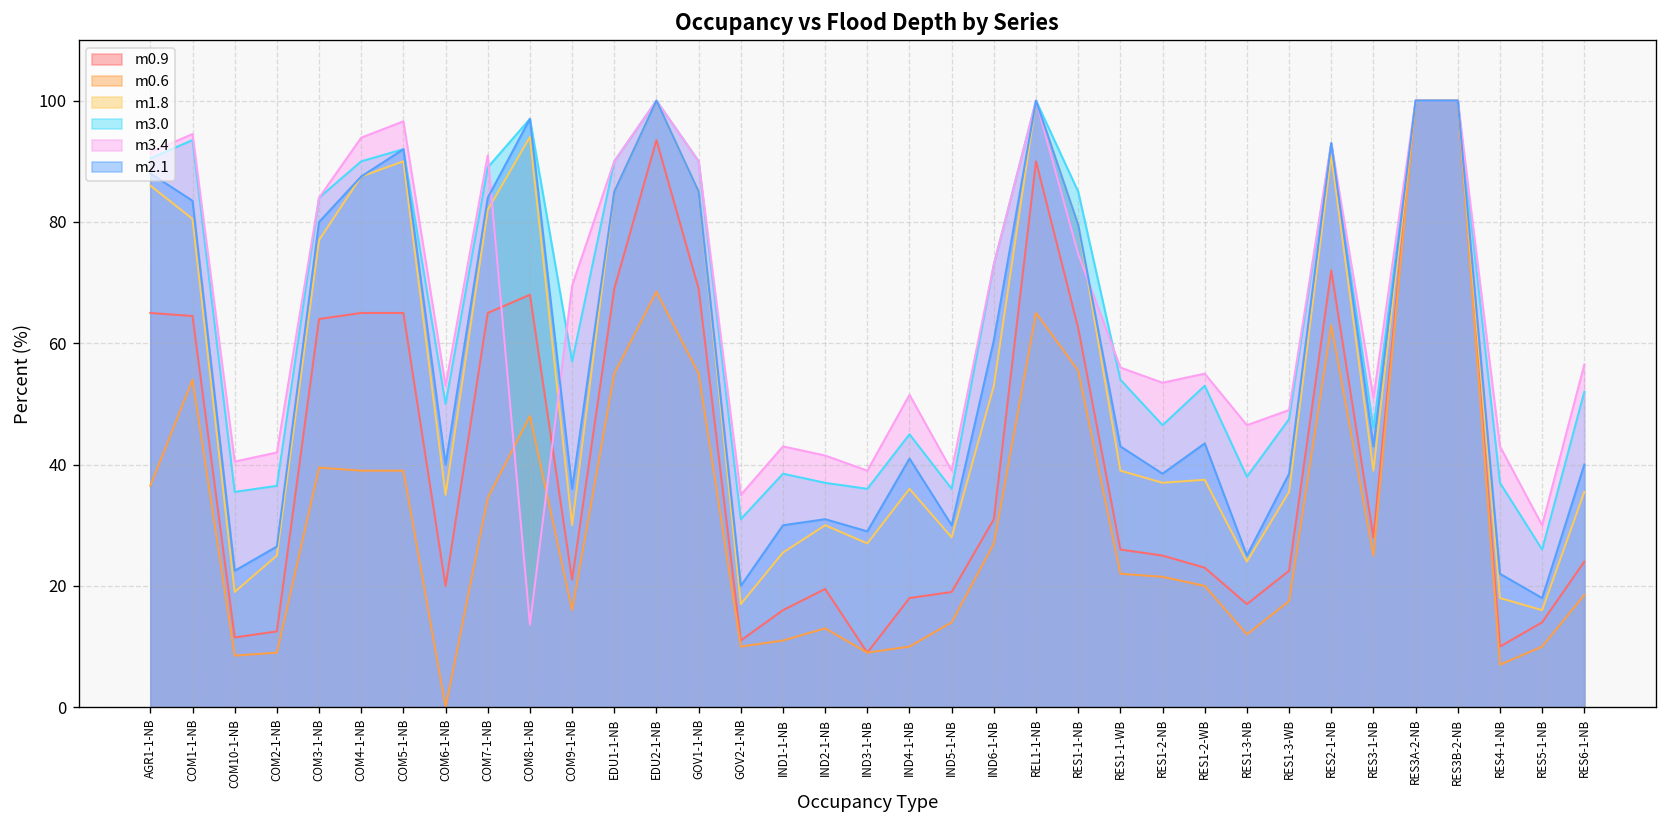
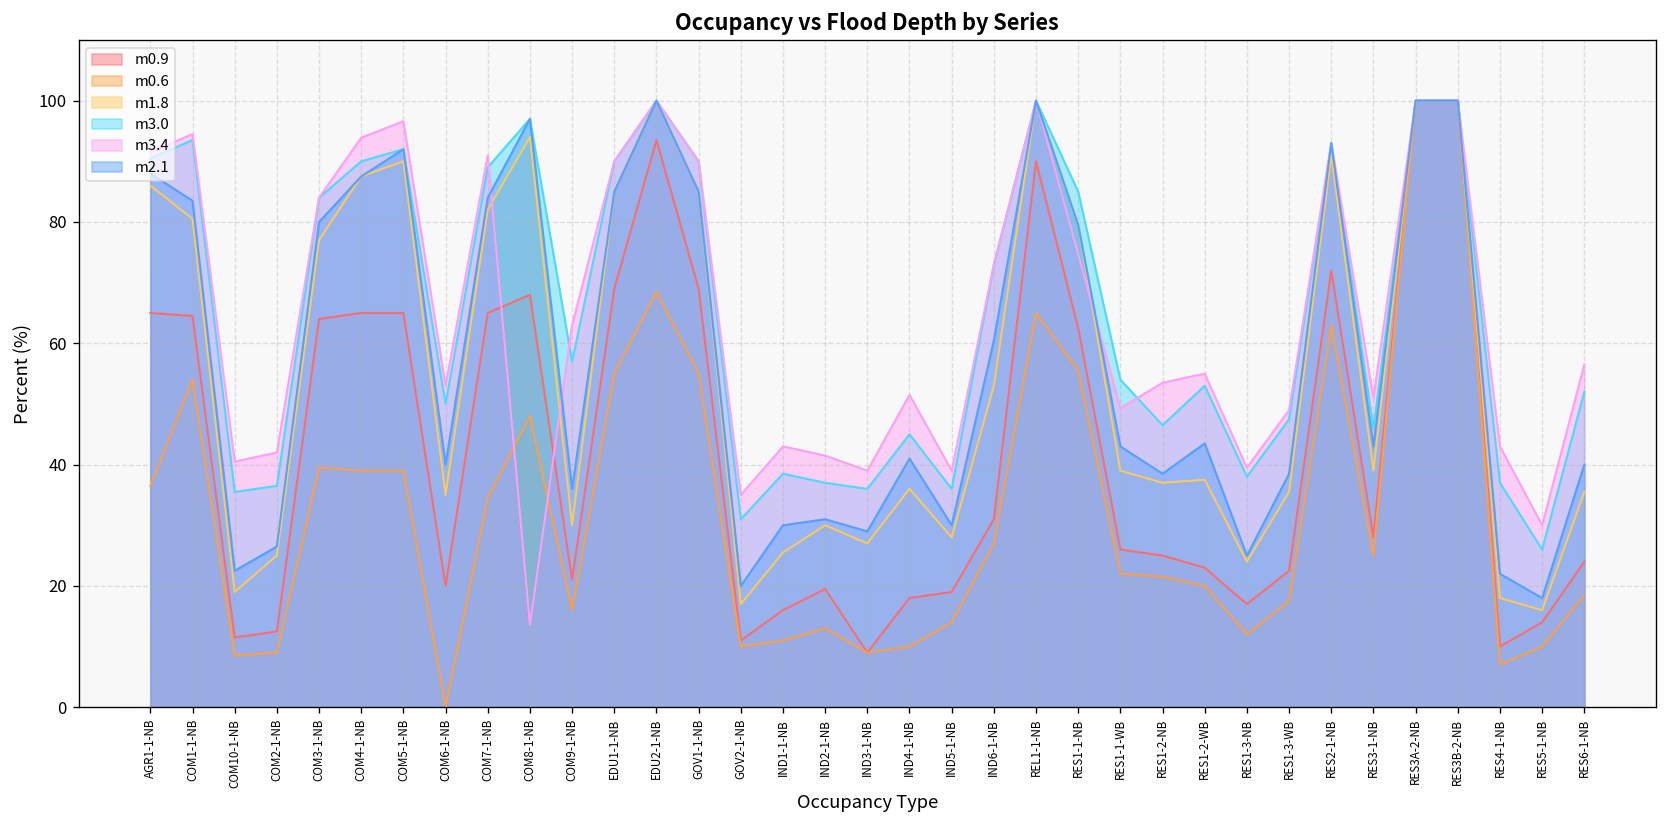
  {
    "m3.4": {
      "COM1-1-NB": 95,
      "COM10-1-NB": 41,
      "COM2-1-NB": 42,
      "COM4-1-NB": 94,
      "COM5-1-NB": 97,
      "COM6-1-NB": 53,
      "COM7-1-NB": 91,
      "COM8-1-NB": 14,
-     "COM9-1-NB": 70,
+     "COM9-1-NB": 63,
      "GOV2-1-NB": 35,
      "IND1-1-NB": 43,
      "IND2-1-NB": 42,
      "IND3-1-NB": 39,
      "IND4-1-NB": 52,
      "IND5-1-NB": 39,
      "RES1-1-NB": 75,
-     "RES1-1-WB": 56,
+     "RES1-1-WB": 49,
      "RES1-2-NB": 54,
      "RES1-2-WB": 55,
-     "RES1-3-NB": 47,
+     "RES1-3-NB": 40,
      "RES1-3-WB": 49,
      "RES3-1-NB": 51,
      "RES4-1-NB": 43,
      "RES5-1-NB": 30,
      "RES6-1-NB": 57
    }
  }
